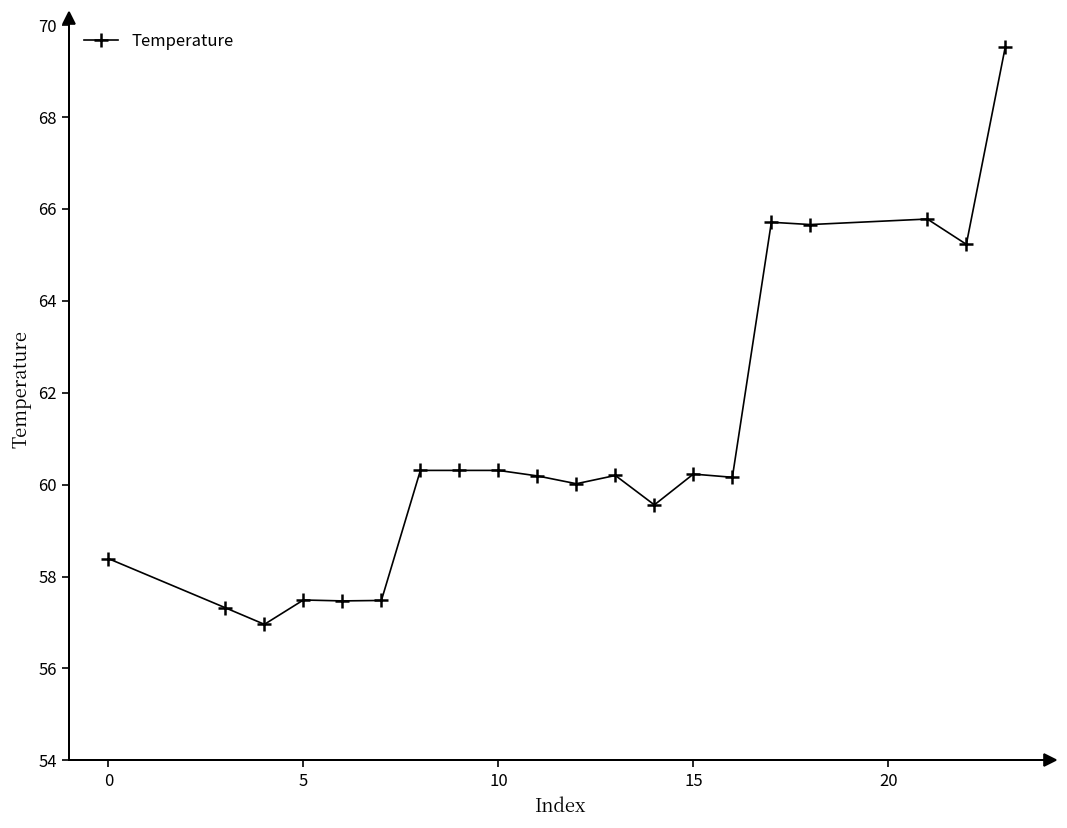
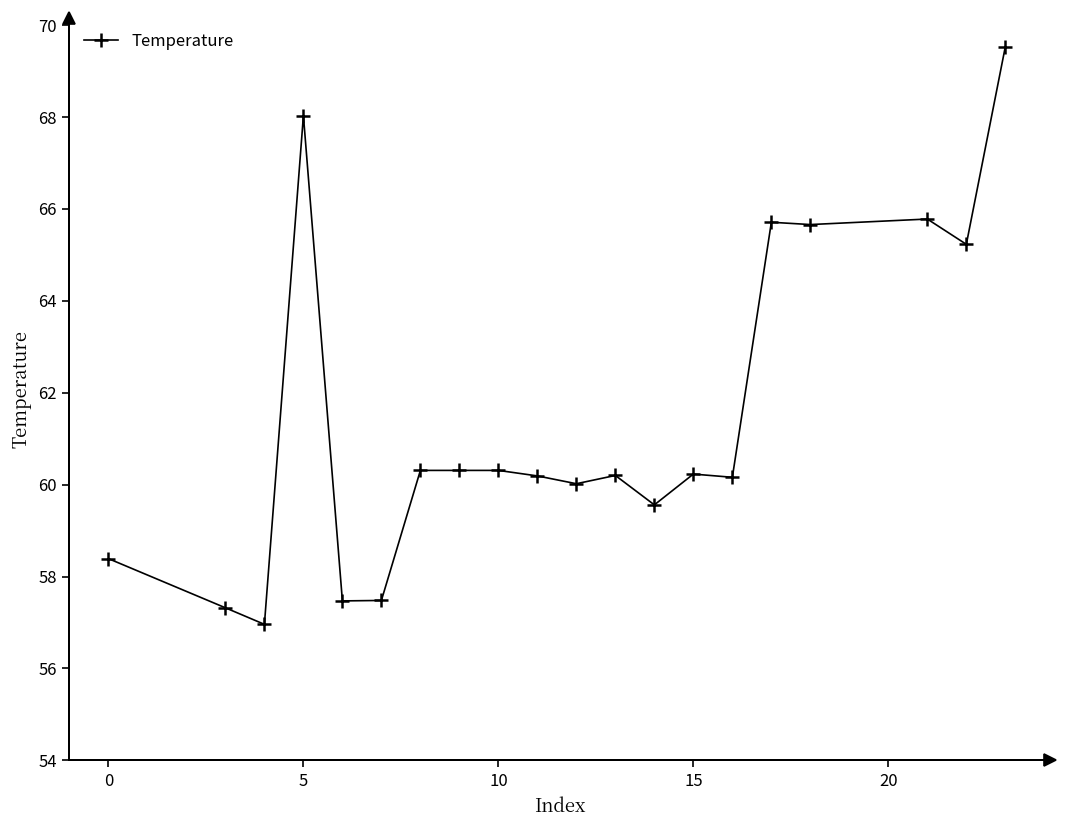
  {
    "0": 58.4,
-   "5": 57.5,
+   "5": 68.0,
    "10": 60.3,
    "15": 60.2
  }
